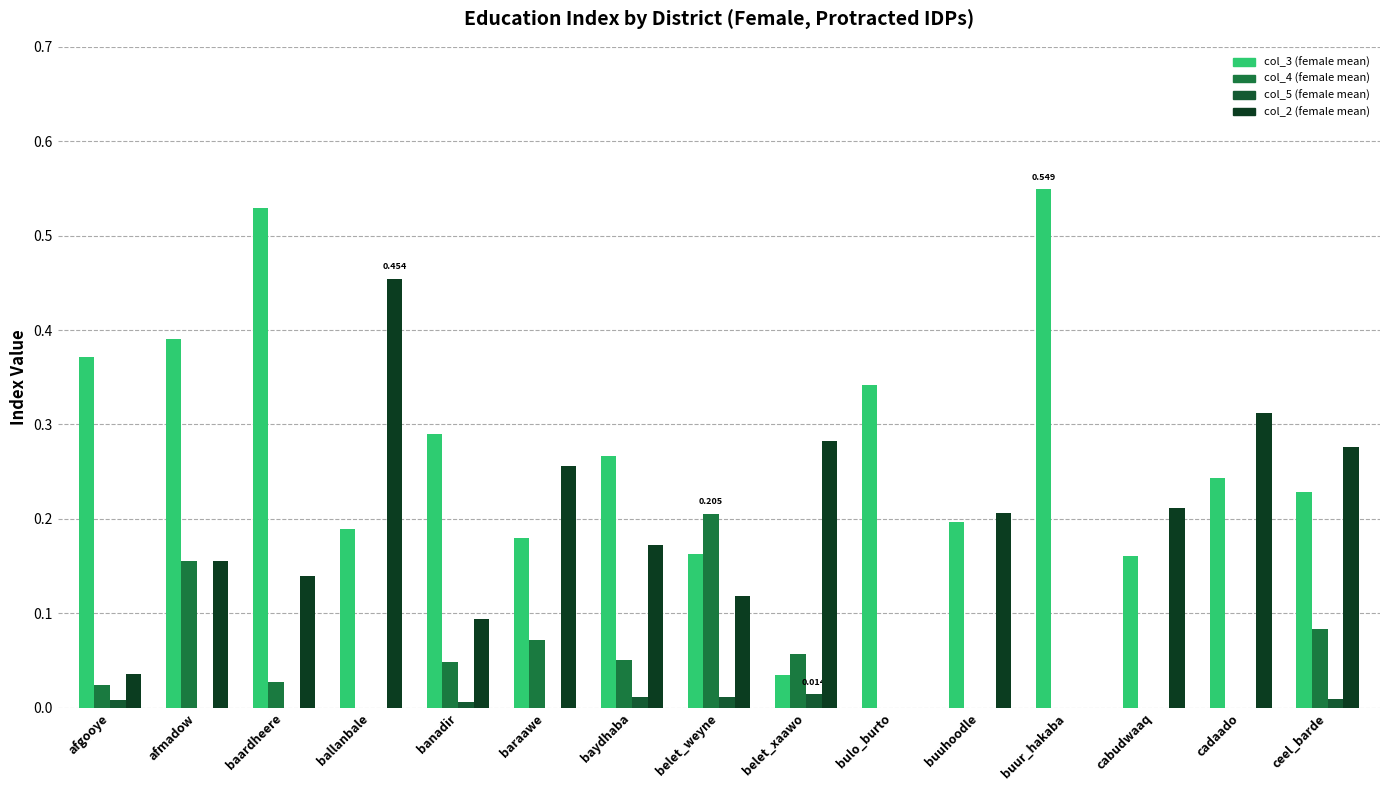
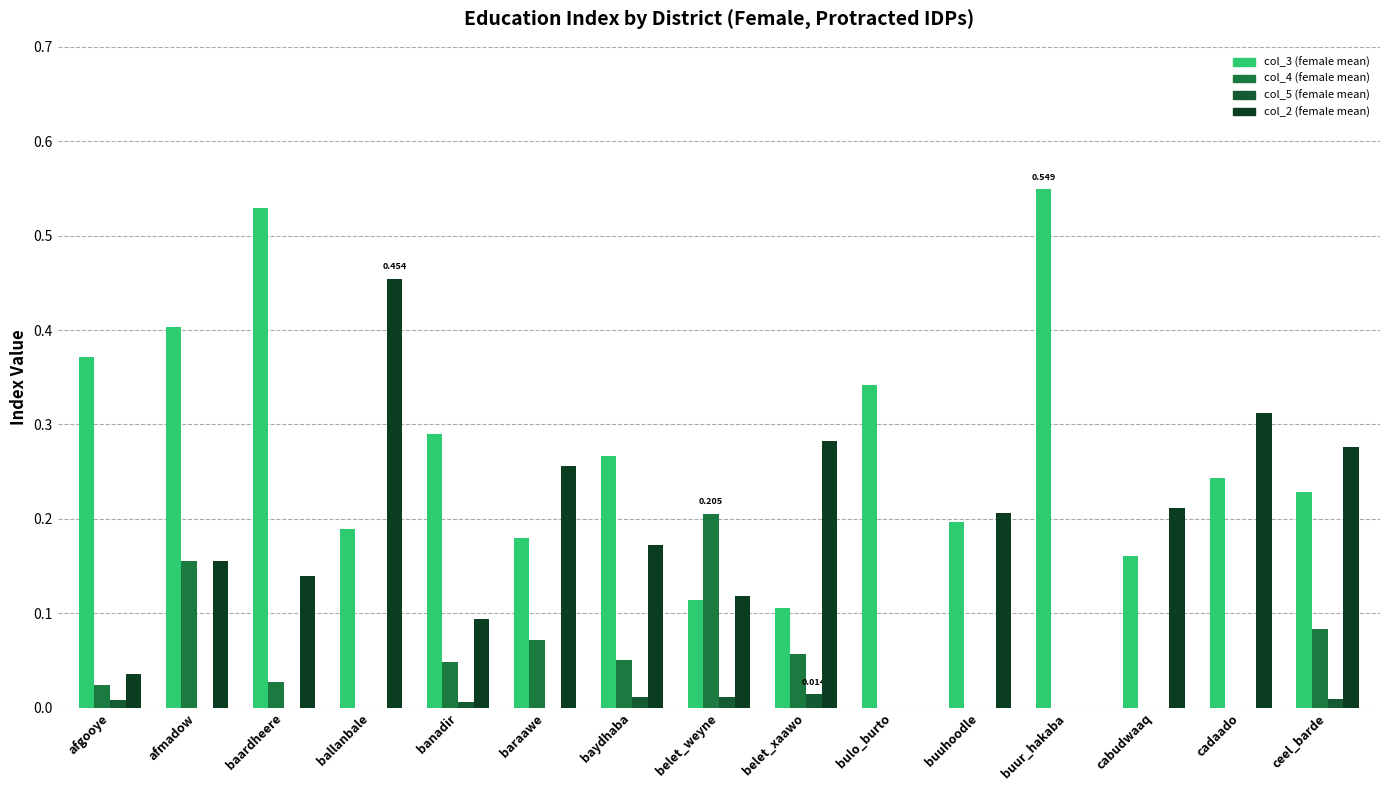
  {
    "col_3 (female mean)": {
      "afgooye": 0.37,
-     "afmadow": 0.39,
+     "afmadow": 0.40,
      "baardheere": 0.53,
      "ballanbale": 0.19,
      "banadir": 0.29,
      "baraawe": 0.18,
      "baydhaba": 0.27,
-     "belet_weyne": 0.16,
-     "belet_xaawo": 0.03,
+     "belet_weyne": 0.11,
+     "belet_xaawo": 0.11,
      "bulo_burto": 0.34,
      "buuhoodle": 0.20,
      "cabudwaaq": 0.16,
      "cadaado": 0.24,
      "ceel_barde": 0.23
    }
  }
